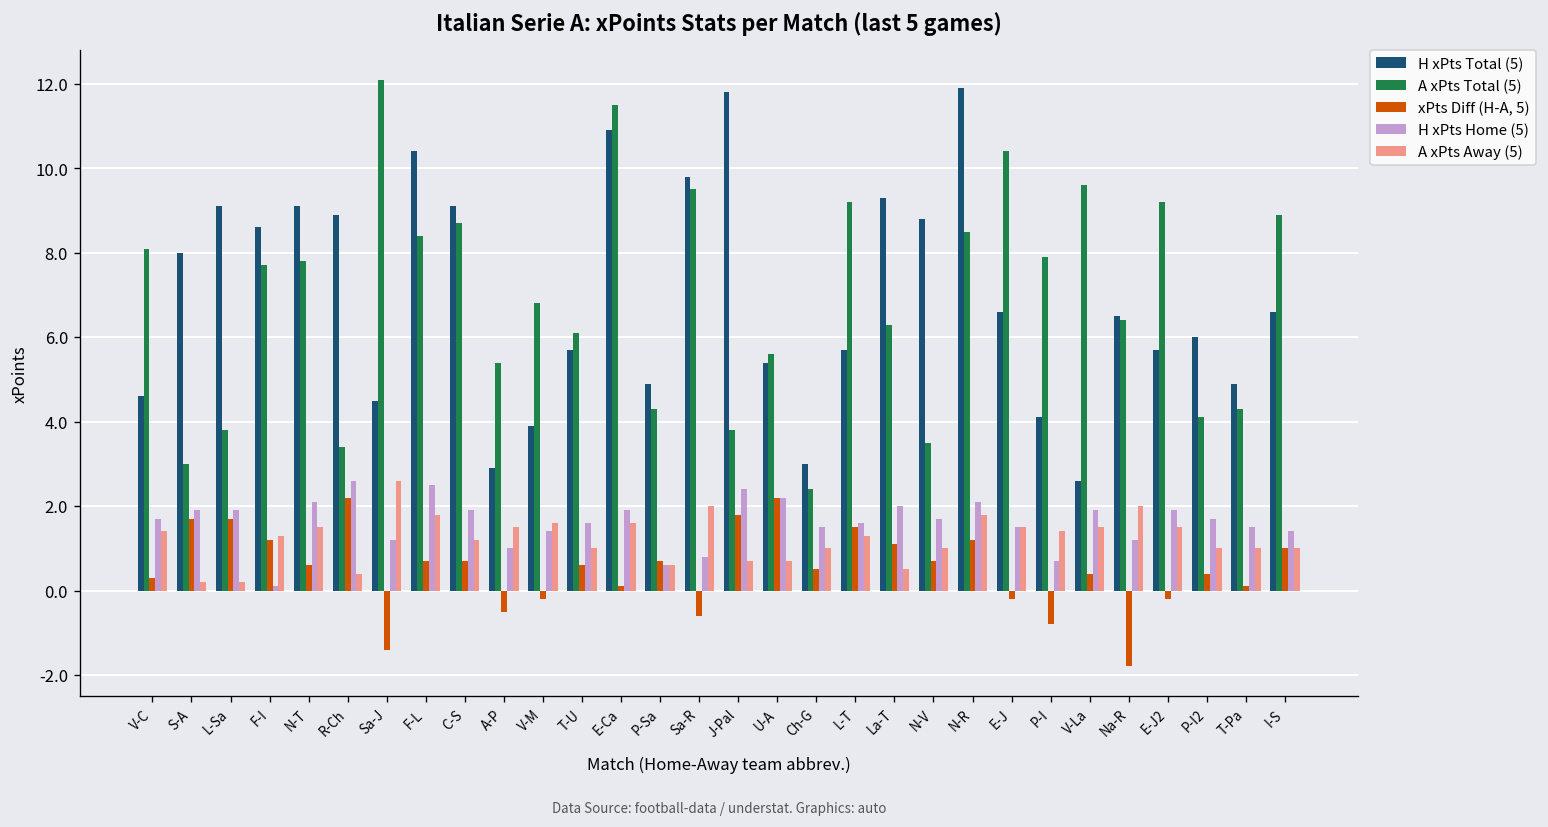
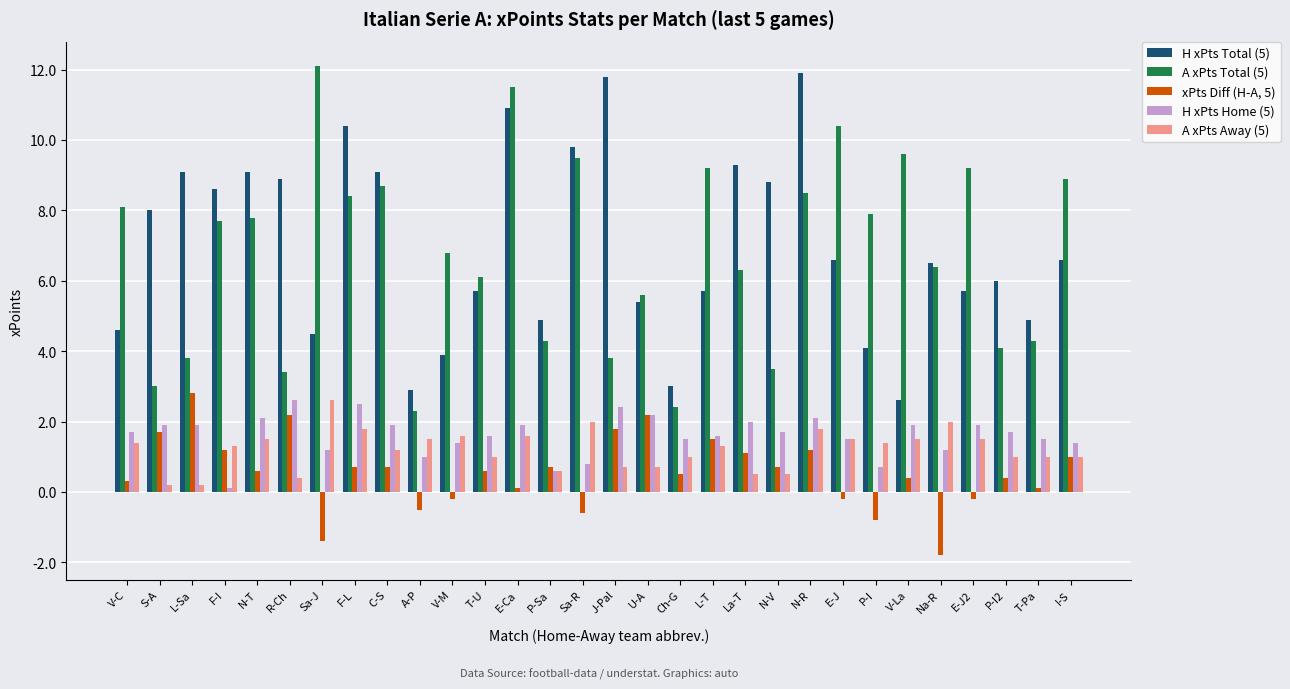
  {
    "H xPts Total (5)": {
      "V-C": 4.6,
      "S-A": 8.0,
      "L-Sa": 9.1,
      "F-I": 8.6,
      "N-T": 9.1,
      "R-Ch": 8.9,
      "Sa-J": 4.5,
      "F-L": 10.4,
      "C-S": 9.1,
      "A-P": 2.9,
      "V-M": 3.9,
      "T-U": 5.7,
      "E-Ca": 10.9,
      "P-Sa": 4.9,
      "Sa-R": 9.8,
      "J-Pal": 11.8,
      "U-A": 5.4,
      "Ch-G": 3.0,
      "L-T": 5.7,
      "La-T": 9.3,
      "N-V": 8.8,
      "N-R": 11.9,
      "E-J": 6.6,
      "P-I": 4.1,
      "V-La": 2.6,
      "Na-R": 6.5,
      "E-J2": 5.7,
      "P-I2": 6.0,
      "T-Pa": 4.9,
      "I-S": 6.6
    },
    "A xPts Total (5)": {
      "V-C": 8.1,
      "S-A": 3.0,
      "L-Sa": 3.8,
      "F-I": 7.7,
      "N-T": 7.8,
      "R-Ch": 3.4,
      "Sa-J": 12.1,
      "F-L": 8.4,
      "C-S": 8.7,
-     "A-P": 5.4,
+     "A-P": 2.3,
      "V-M": 6.8,
      "T-U": 6.1,
      "E-Ca": 11.5,
      "P-Sa": 4.3,
      "Sa-R": 9.5,
      "J-Pal": 3.8,
      "U-A": 5.6,
      "Ch-G": 2.4,
      "L-T": 9.2,
      "La-T": 6.3,
      "N-V": 3.5,
      "N-R": 8.5,
      "E-J": 10.4,
      "P-I": 7.9,
      "V-La": 9.6,
      "Na-R": 6.4,
      "E-J2": 9.2,
      "P-I2": 4.1,
      "T-Pa": 4.3,
      "I-S": 8.9
    },
    "xPts Diff (H-A, 5)": {
      "V-C": 0.3,
      "S-A": 1.7,
-     "L-Sa": 1.7,
+     "L-Sa": 2.8,
      "F-I": 1.2,
      "N-T": 0.6,
      "R-Ch": 2.2,
      "Sa-J": -1.4,
      "F-L": 0.7,
      "C-S": 0.7,
      "A-P": -0.5,
      "V-M": -0.2,
      "T-U": 0.6,
      "E-Ca": 0.1,
      "P-Sa": 0.7,
      "Sa-R": -0.6,
      "J-Pal": 1.8,
      "U-A": 2.2,
      "Ch-G": 0.5,
      "L-T": 1.5,
      "La-T": 1.1,
      "N-V": 0.7,
      "N-R": 1.2,
      "E-J": -0.2,
      "P-I": -0.8,
      "V-La": 0.4,
      "Na-R": -1.8,
      "E-J2": -0.2,
      "P-I2": 0.4,
      "T-Pa": 0.1,
      "I-S": 1.0
    },
    "H xPts Home (5)": {
      "V-C": 1.7,
      "S-A": 1.9,
      "L-Sa": 1.9,
      "F-I": 0.1,
      "N-T": 2.1,
      "R-Ch": 2.6,
      "Sa-J": 1.2,
      "F-L": 2.5,
      "C-S": 1.9,
      "A-P": 1.0,
      "V-M": 1.4,
      "T-U": 1.6,
      "E-Ca": 1.9,
      "P-Sa": 0.6,
      "Sa-R": 0.8,
      "J-Pal": 2.4,
      "U-A": 2.2,
      "Ch-G": 1.5,
      "L-T": 1.6,
      "La-T": 2.0,
      "N-V": 1.7,
      "N-R": 2.1,
      "E-J": 1.5,
      "P-I": 0.7,
      "V-La": 1.9,
      "Na-R": 1.2,
      "E-J2": 1.9,
      "P-I2": 1.7,
      "T-Pa": 1.5,
      "I-S": 1.4
    },
    "A xPts Away (5)": {
      "V-C": 1.4,
      "S-A": 0.2,
      "L-Sa": 0.2,
      "F-I": 1.3,
      "N-T": 1.5,
      "R-Ch": 0.4,
      "Sa-J": 2.6,
      "F-L": 1.8,
      "C-S": 1.2,
      "A-P": 1.5,
      "V-M": 1.6,
      "T-U": 1.0,
      "E-Ca": 1.6,
      "P-Sa": 0.6,
      "Sa-R": 2.0,
      "J-Pal": 0.7,
      "U-A": 0.7,
      "Ch-G": 1.0,
      "L-T": 1.3,
      "La-T": 0.5,
-     "N-V": 1.0,
+     "N-V": 0.5,
      "N-R": 1.8,
      "E-J": 1.5,
      "P-I": 1.4,
      "V-La": 1.5,
      "Na-R": 2.0,
      "E-J2": 1.5,
      "P-I2": 1.0,
      "T-Pa": 1.0,
      "I-S": 1.0
    }
  }
